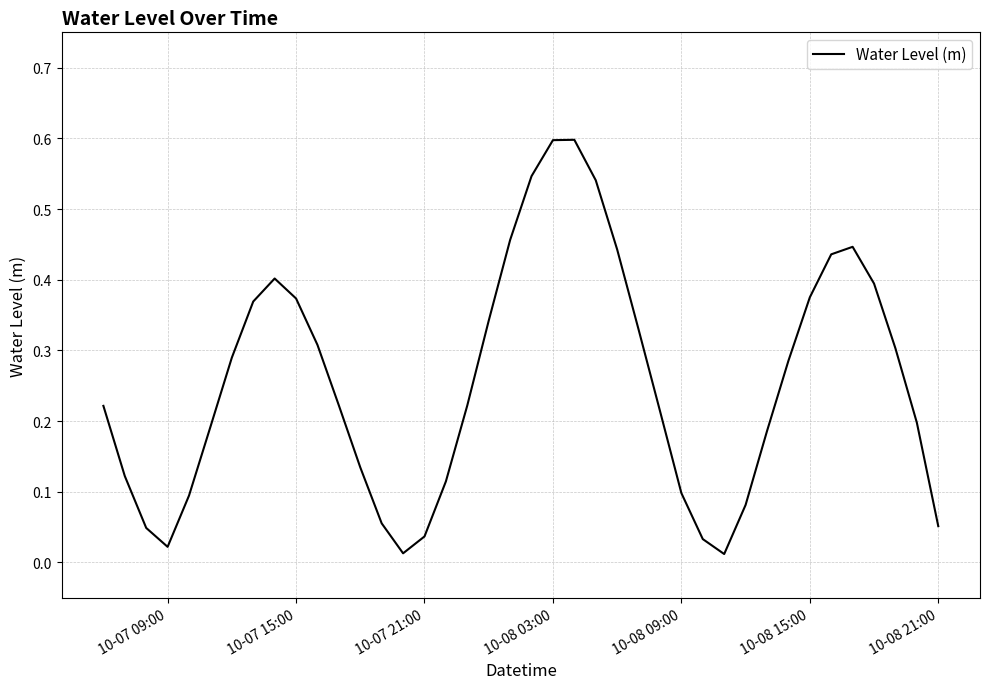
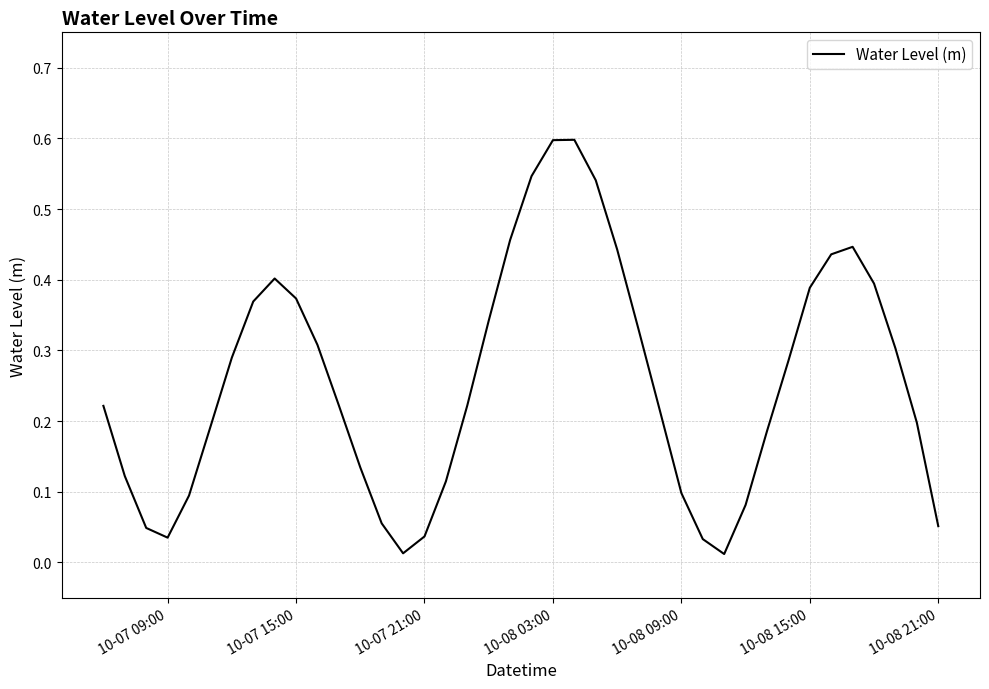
  {
-   "10-07 09:00": 0.02,
+   "10-07 09:00": 0.04,
    "10-07 15:00": 0.37,
    "10-07 21:00": 0.04,
    "10-08 03:00": 0.60,
    "10-08 09:00": 0.10,
-   "10-08 15:00": 0.38,
+   "10-08 15:00": 0.39,
    "10-08 21:00": 0.05
  }
